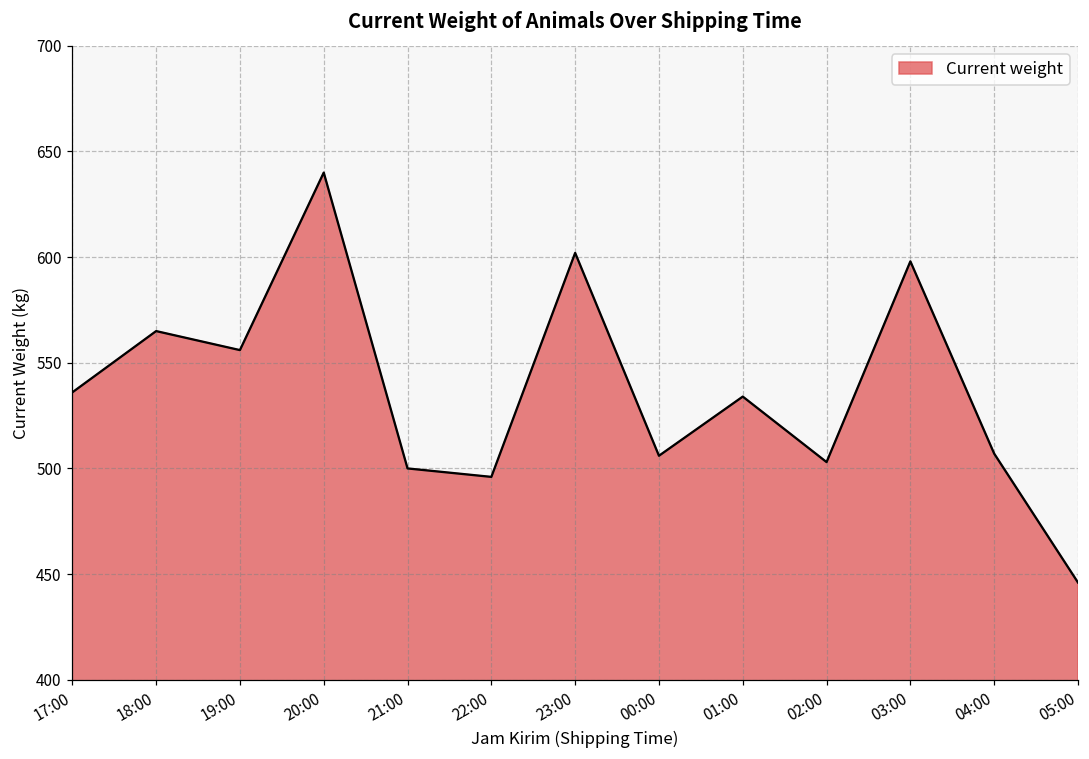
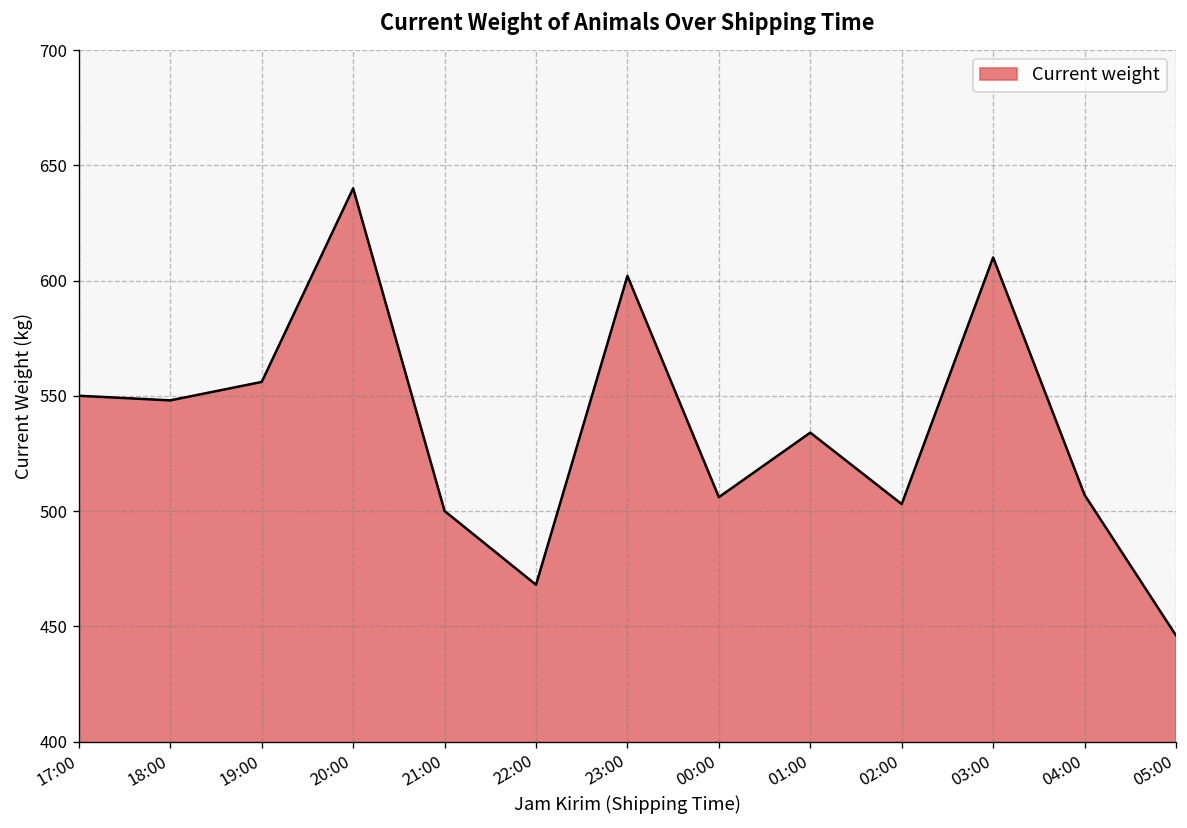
  {
-   "17:00": 536,
-   "18:00": 565,
+   "17:00": 550,
+   "18:00": 548,
    "19:00": 556,
    "20:00": 640,
    "21:00": 500,
-   "22:00": 496,
+   "22:00": 468,
    "23:00": 602,
    "00:00": 506,
    "01:00": 534,
    "02:00": 503,
-   "03:00": 598,
+   "03:00": 610,
    "04:00": 507,
    "05:00": 446
  }
